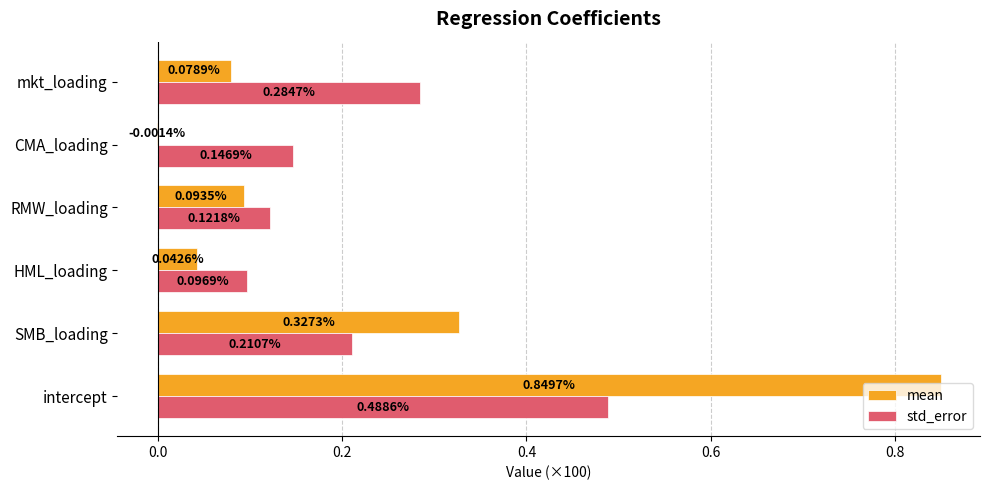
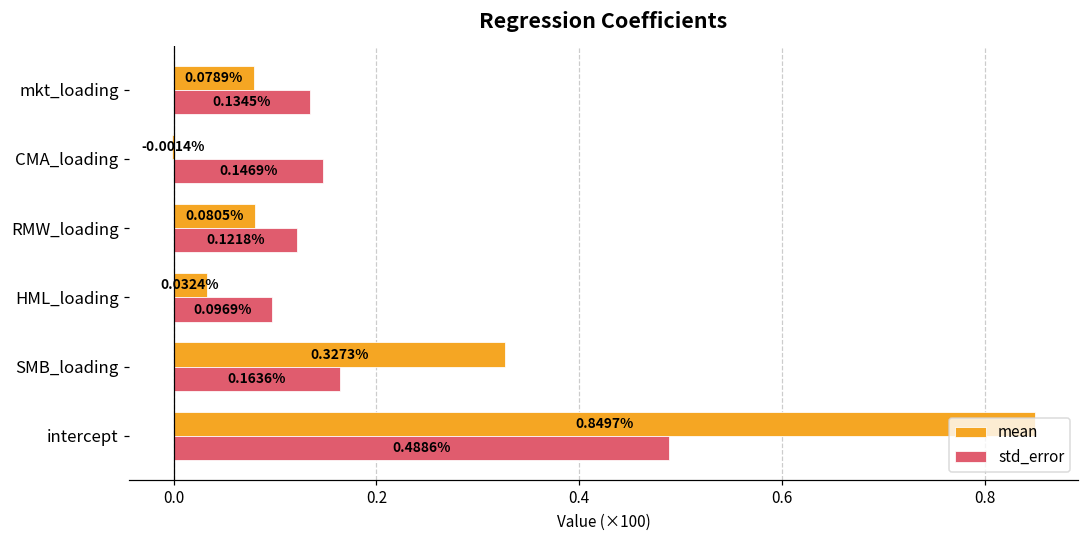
  {
    "mean": {
      "mkt_loading": "0.0789%",
      "CMA_loading": "-0.0014%",
-     "RMW_loading": "0.0935%",
-     "HML_loading": "0.0426%",
+     "RMW_loading": "0.0805%",
+     "HML_loading": "0.0324%",
      "SMB_loading": "0.3273%"
    },
    "std_error": {
-     "mkt_loading": "0.2847%",
+     "mkt_loading": "0.1345%",
      "CMA_loading": "0.1469%",
      "RMW_loading": "0.1218%",
      "HML_loading": "0.0969%",
-     "SMB_loading": "0.2107%",
+     "SMB_loading": "0.1636%",
      "intercept": "0.4886%"
    }
  }
